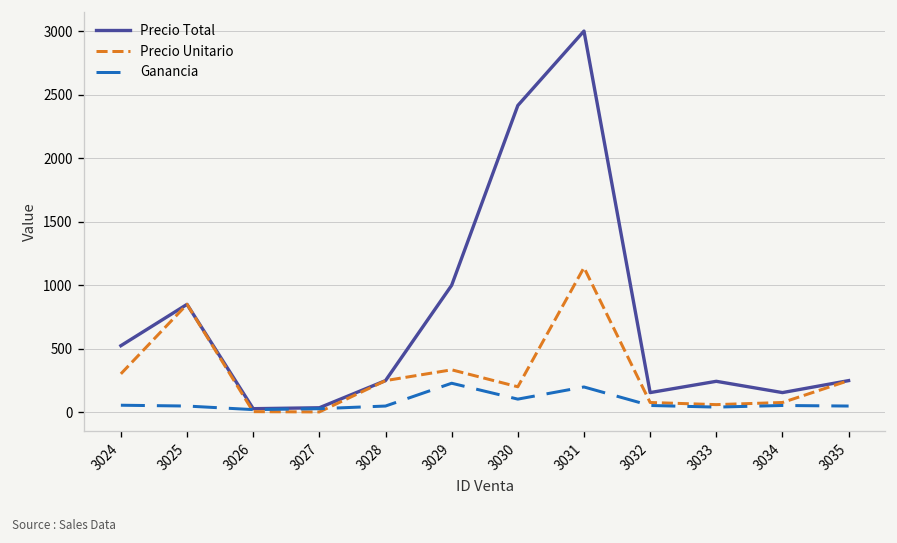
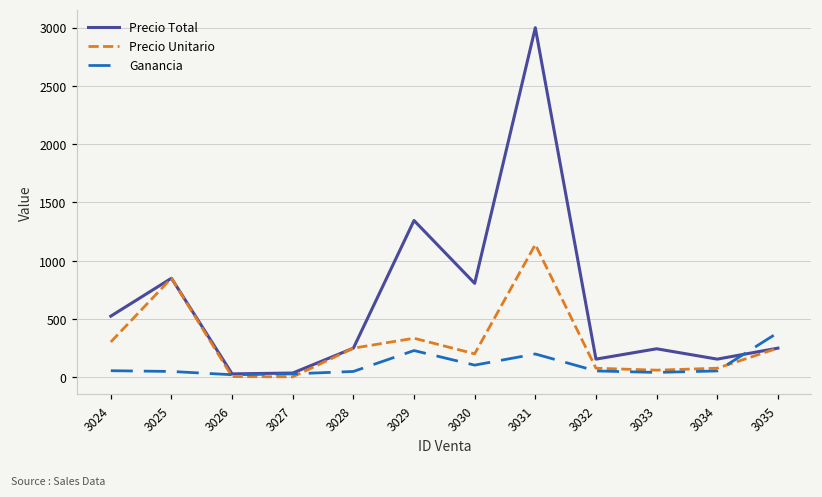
  {
    "Precio Total": {
      "3024": 520,
-     "3029": 1000,
-     "3030": 2410,
+     "3029": 1350,
+     "3030": 810,
      "3031": 3000,
      "3032": 160,
      "3033": 240,
      "3034": 160
    },
    "Precio Unitario": {
      "3024": 300,
      "3027": 0,
      "3029": 340,
      "3030": 200,
      "3031": 1140
    },
    "Ganancia": {
      "3024": 60,
      "3025": 50,
      "3028": 50,
      "3029": 230,
      "3030": 100,
      "3031": 200,
-     "3035": 50
+     "3035": 380
    }
  }
